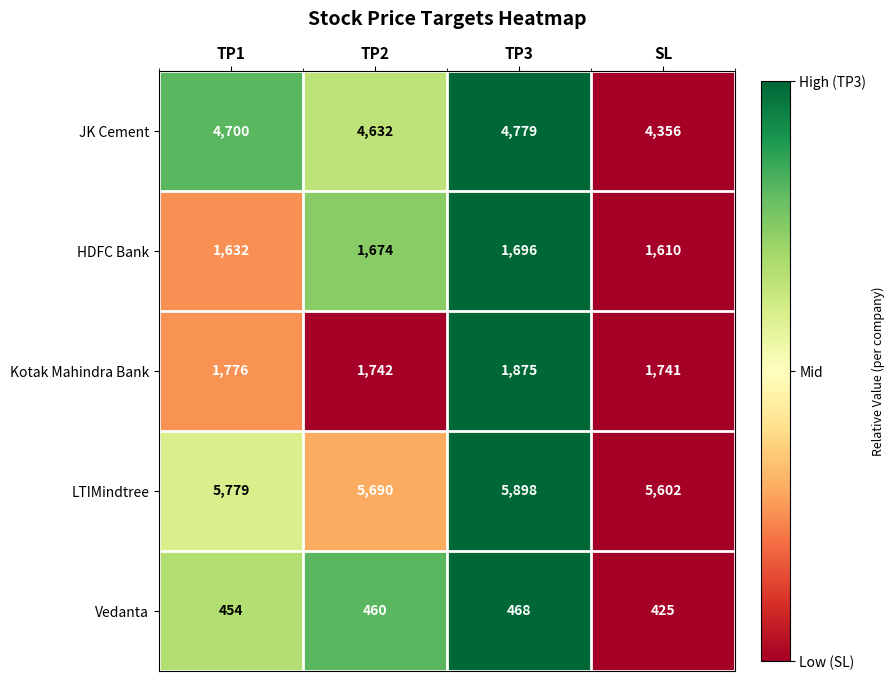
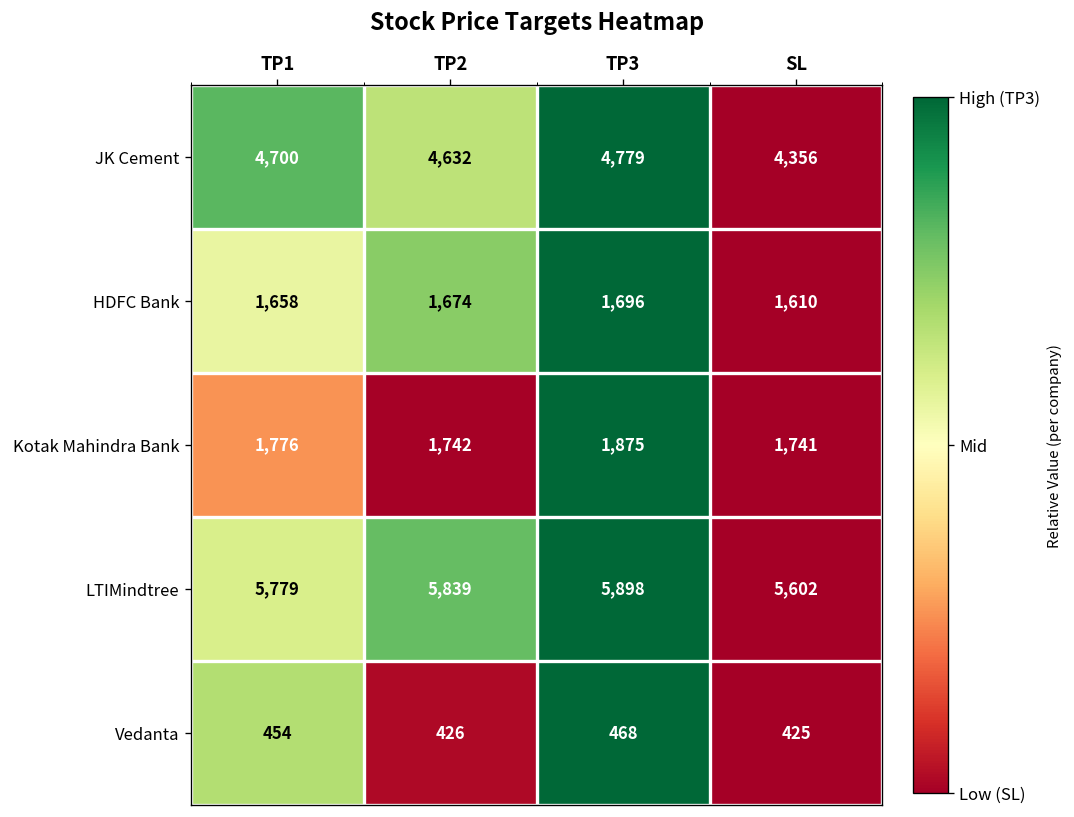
  {
    "JK Cement": {
      "TP1": "4,700",
      "TP2": "4,632",
      "TP3": "4,779",
      "SL": "4,356"
    },
    "HDFC Bank": {
-     "TP1": "1,632",
+     "TP1": "1,658",
      "TP2": "1,674",
      "TP3": "1,696",
      "SL": "1,610"
    },
    "Kotak Mahindra Bank": {
      "TP1": "1,776",
      "TP2": "1,742",
      "TP3": "1,875",
      "SL": "1,741"
    },
    "LTIMindtree": {
      "TP1": "5,779",
-     "TP2": "5,690",
+     "TP2": "5,839",
      "TP3": "5,898",
      "SL": "5,602"
    },
    "Vedanta": {
      "TP1": "454",
-     "TP2": "460",
+     "TP2": "426",
      "TP3": "468",
      "SL": "425"
    }
  }
